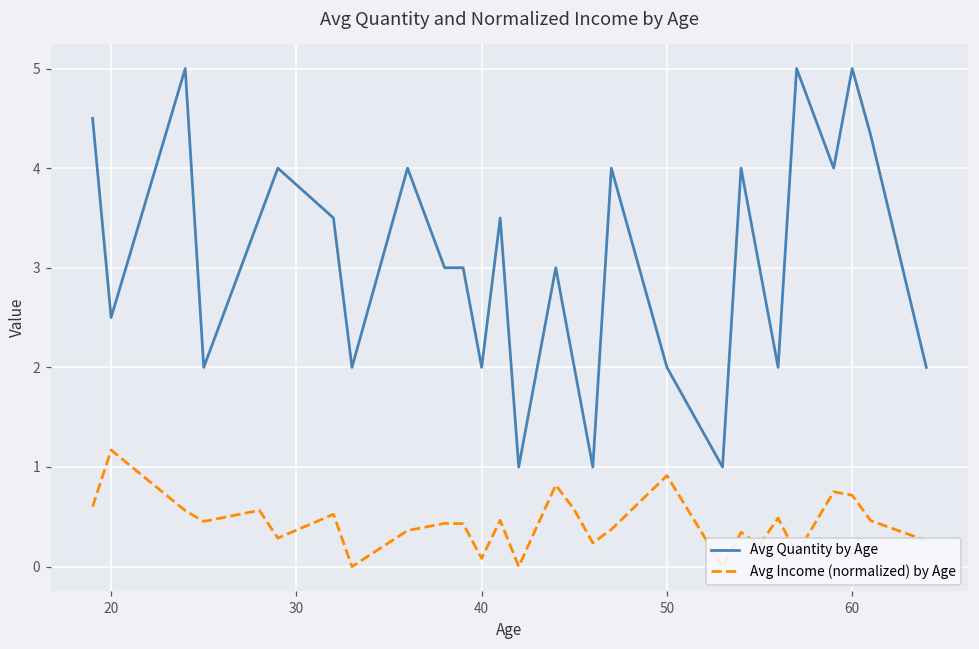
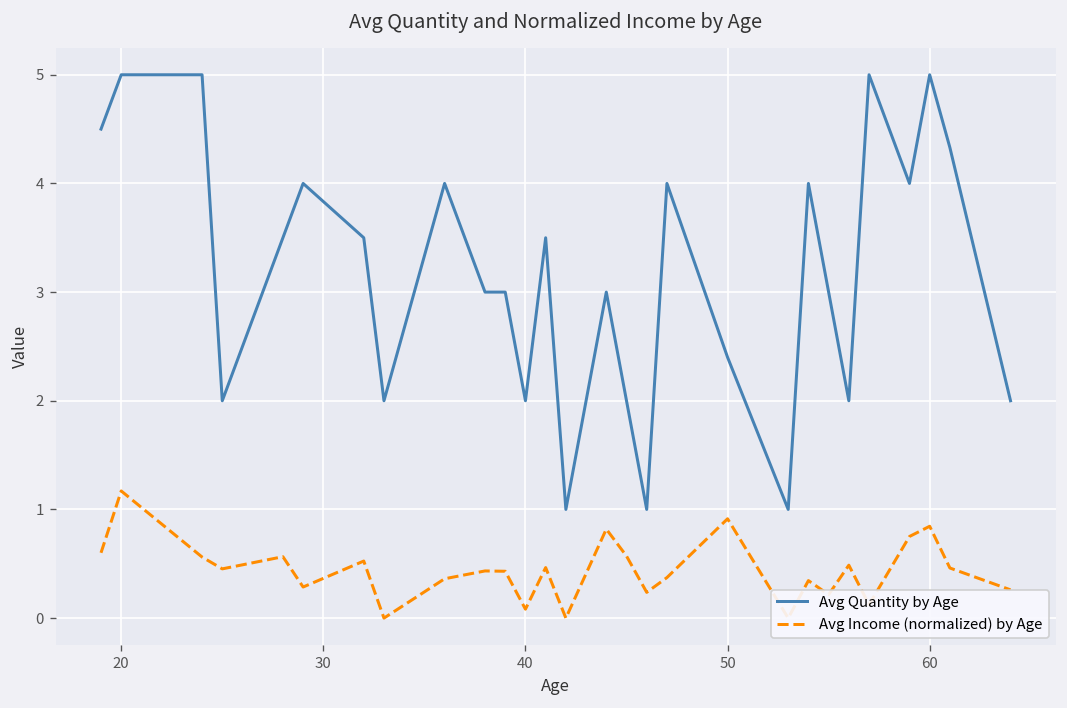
  {
    "Avg Quantity by Age": {
-     "20": 2.5,
+     "20": 5.0,
      "40": 2.0,
-     "50": 2.0,
+     "50": 2.4,
      "60": 5.0
    },
    "Avg Income (normalized) by Age": {
      "20": 1.2,
      "40": 0.1,
      "50": 0.9,
-     "60": 0.7
+     "60": 0.8
    }
  }
